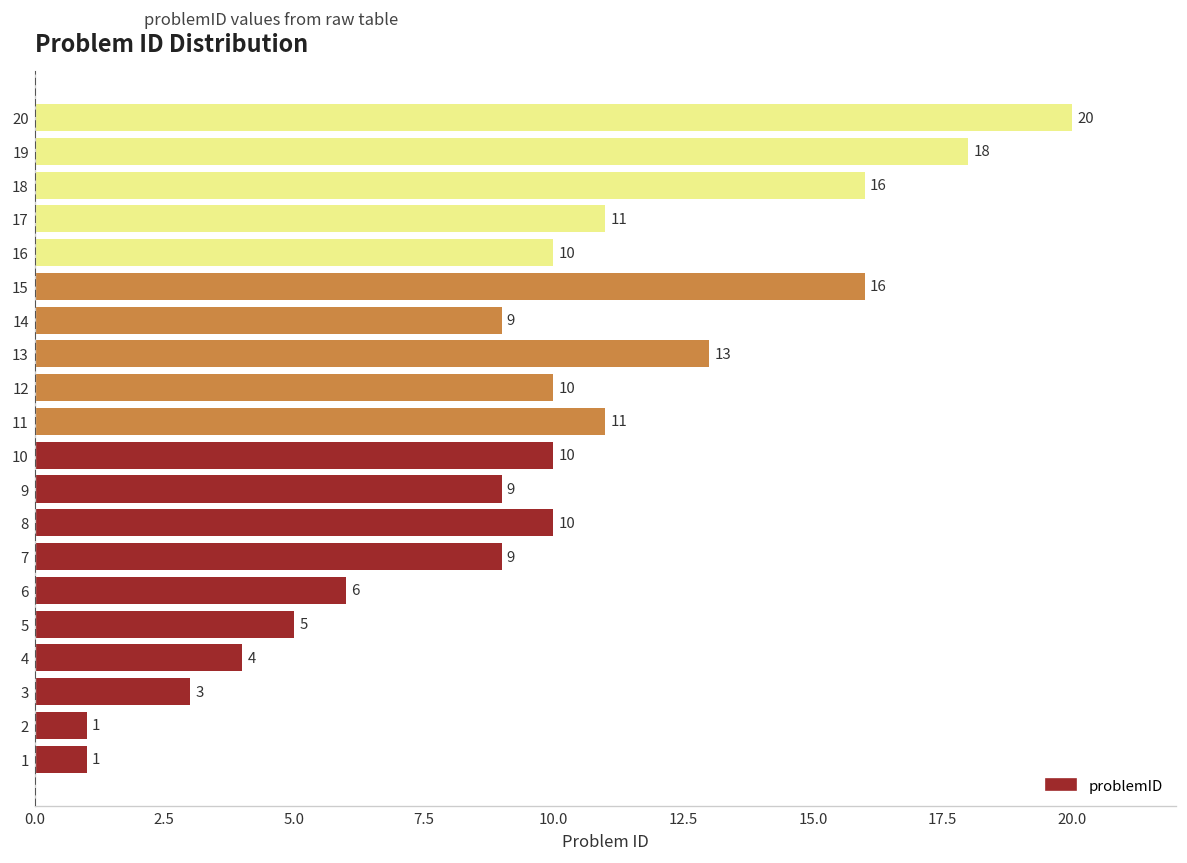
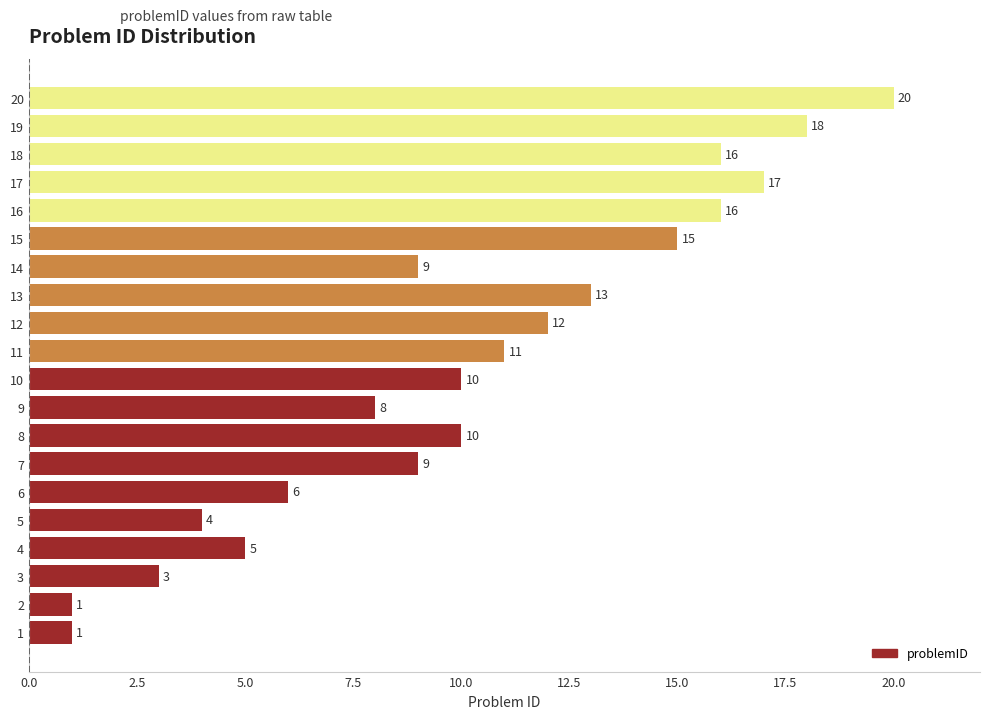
  {
    "20": 20,
    "19": 18,
    "18": 16,
-   "17": 11,
-   "16": 10,
-   "15": 16,
+   "17": 17,
+   "16": 16,
+   "15": 15,
    "14": 9,
    "13": 13,
-   "12": 10,
+   "12": 12,
    "11": 11,
    "10": 10,
-   "9": 9,
+   "9": 8,
    "8": 10,
    "7": 9,
    "6": 6,
-   "5": 5,
-   "4": 4,
+   "5": 4,
+   "4": 5,
    "3": 3,
    "2": 1,
    "1": 1
  }
